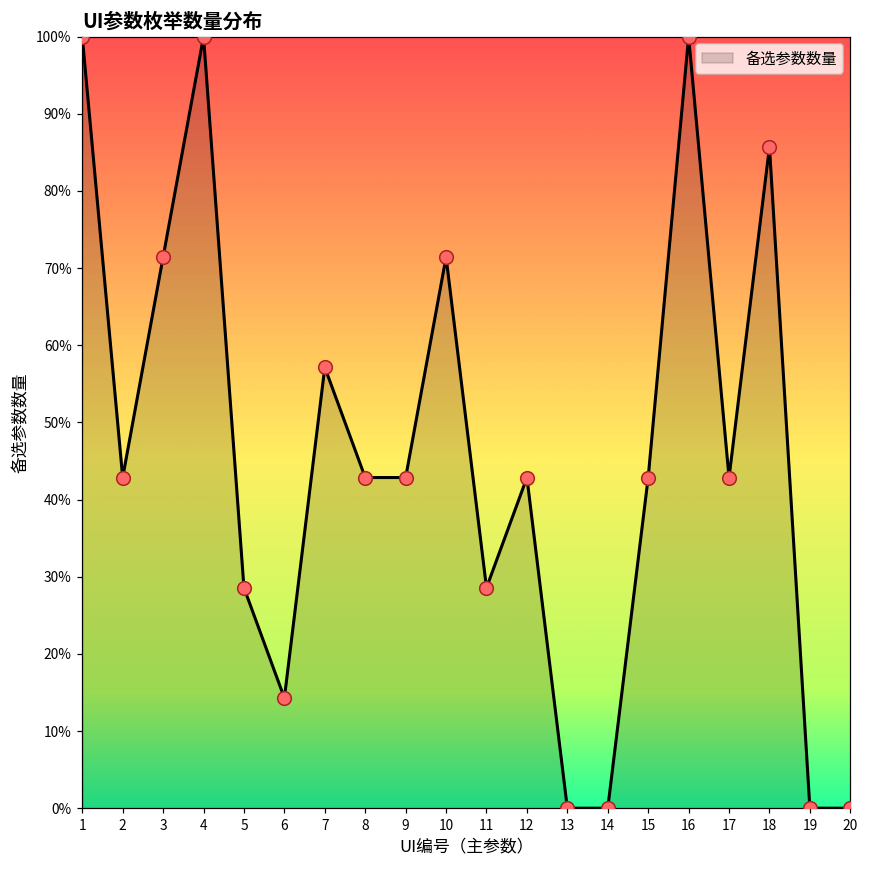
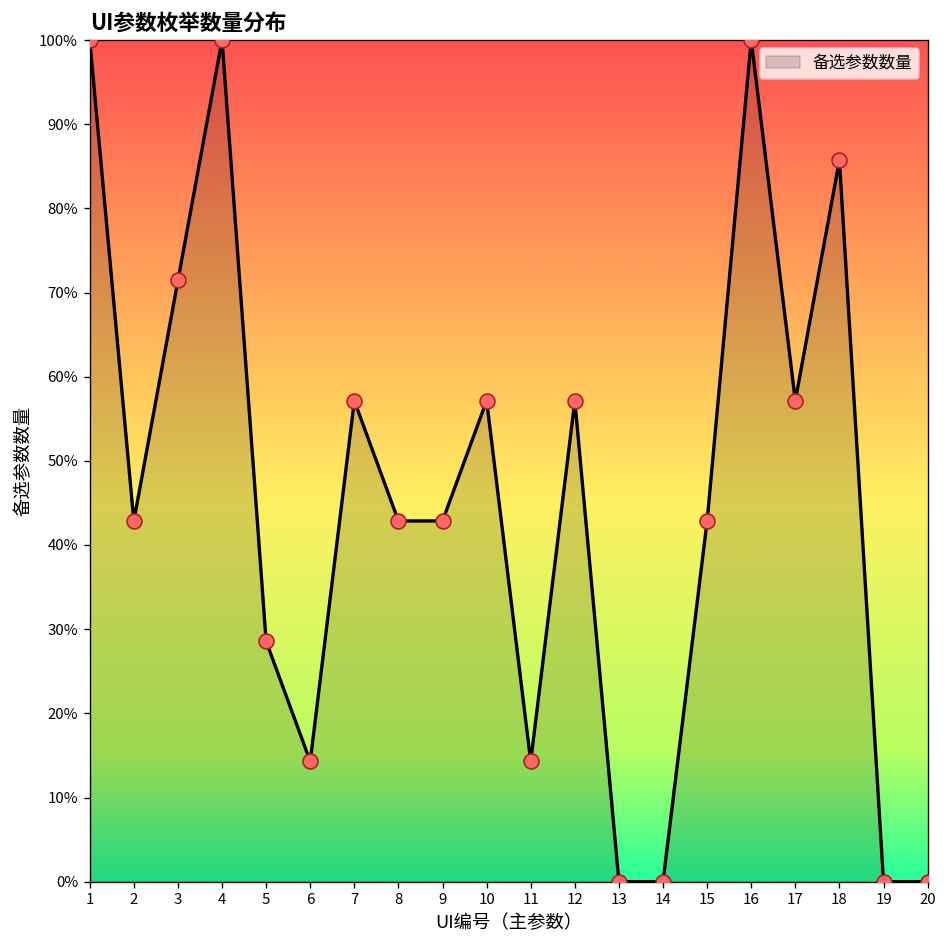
  {
    "1": "100%",
    "2": "43%",
    "3": "71%",
    "4": "100%",
    "5": "29%",
    "6": "14%",
    "7": "57%",
    "8": "43%",
    "9": "43%",
-   "10": "71%",
-   "11": "29%",
-   "12": "43%",
+   "10": "57%",
+   "11": "14%",
+   "12": "57%",
    "13": "0%",
    "14": "0%",
    "15": "43%",
    "16": "100%",
-   "17": "43%",
+   "17": "57%",
    "18": "86%",
    "19": "0%",
    "20": "0%"
  }
